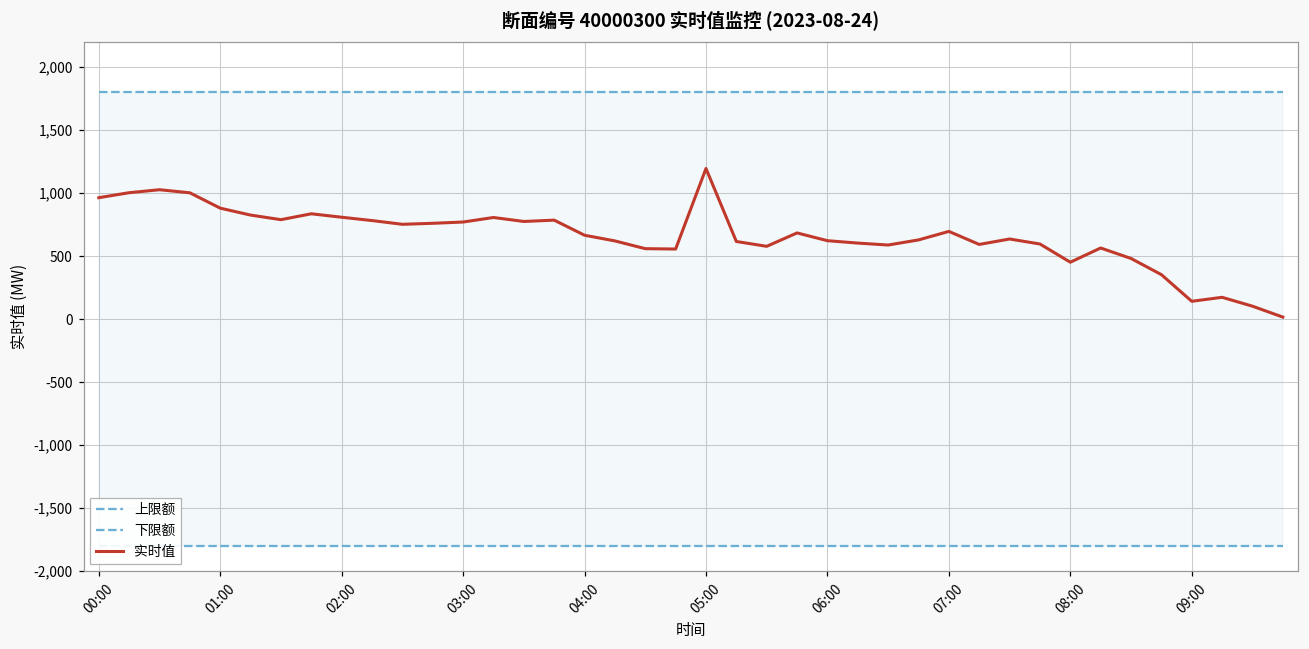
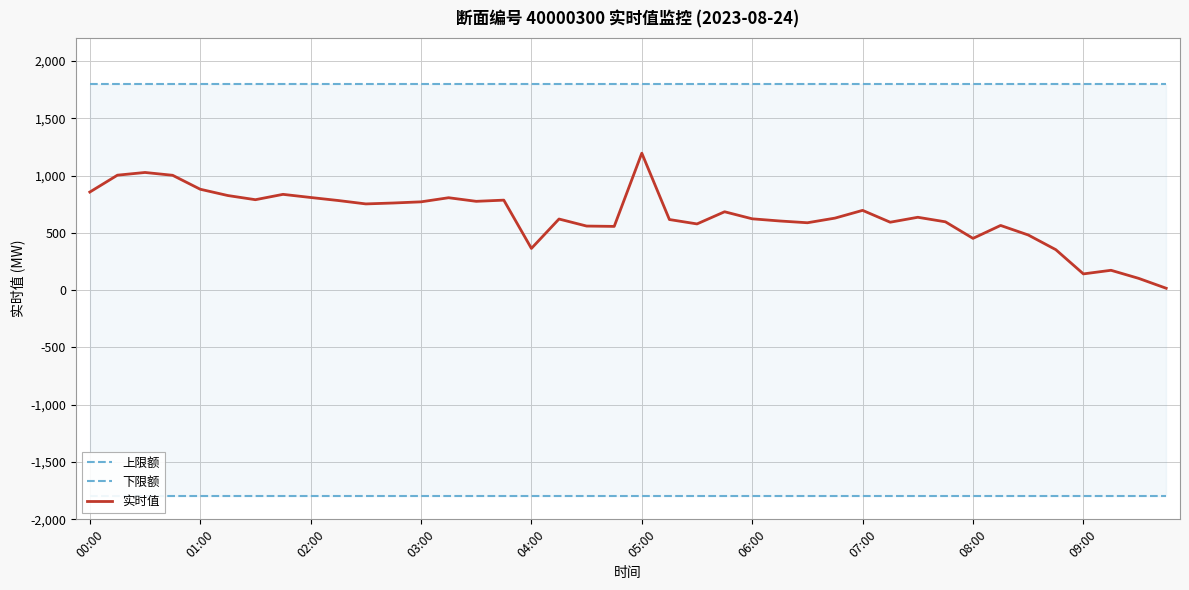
  {
    "实时值": {
-     "00:00": "960",
+     "00:00": "860",
      "01:00": "880",
      "02:00": "810",
      "03:00": "770",
-     "04:00": "670",
+     "04:00": "360",
      "05:00": "1,200",
      "06:00": "620",
      "07:00": "700",
      "08:00": "450",
      "09:00": "140"
    }
  }
